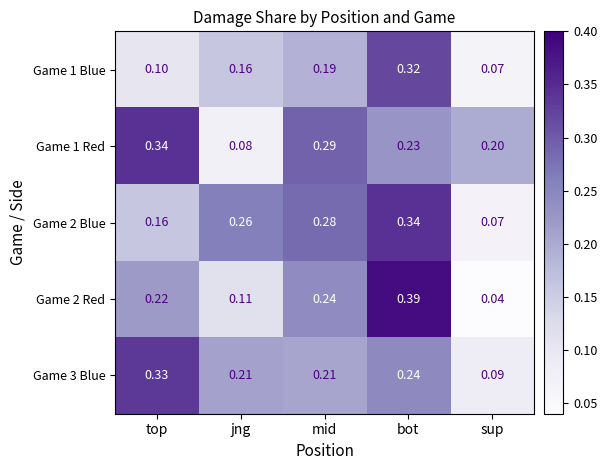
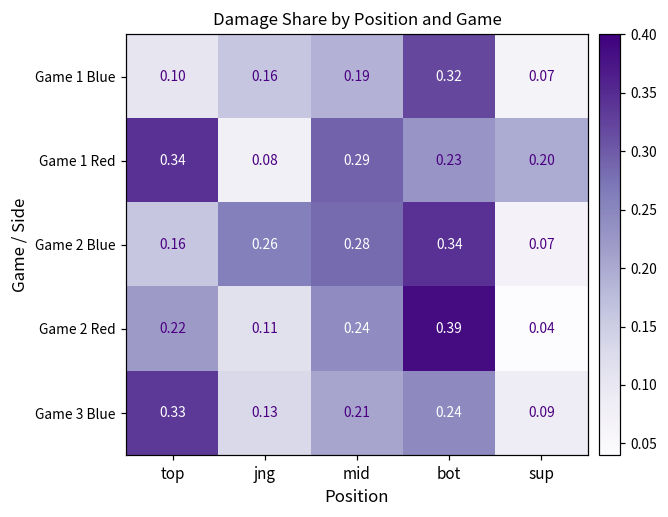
  {
    "Game 1 Blue": {
      "top": 0.10,
      "jng": 0.16,
      "mid": 0.19,
      "bot": 0.32,
      "sup": 0.07
    },
    "Game 1 Red": {
      "top": 0.34,
      "jng": 0.08,
      "mid": 0.29,
      "bot": 0.23,
      "sup": 0.20
    },
    "Game 2 Blue": {
      "top": 0.16,
      "jng": 0.26,
      "mid": 0.28,
      "bot": 0.34,
      "sup": 0.07
    },
    "Game 2 Red": {
      "top": 0.22,
      "jng": 0.11,
      "mid": 0.24,
      "bot": 0.39,
      "sup": 0.04
    },
    "Game 3 Blue": {
      "top": 0.33,
-     "jng": 0.21,
+     "jng": 0.13,
      "mid": 0.21,
      "bot": 0.24,
      "sup": 0.09
    }
  }
